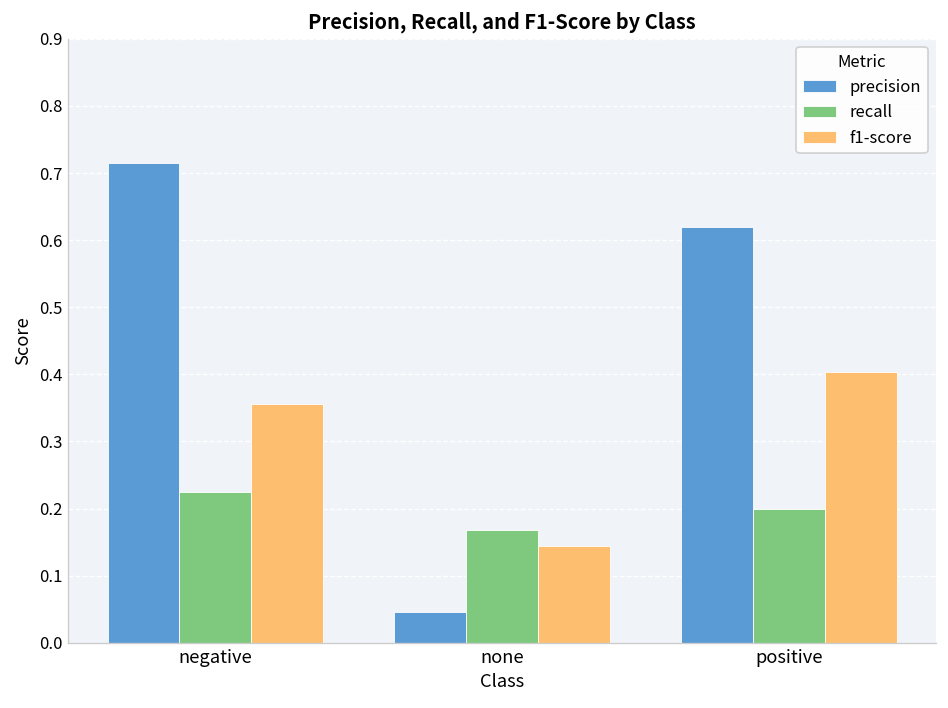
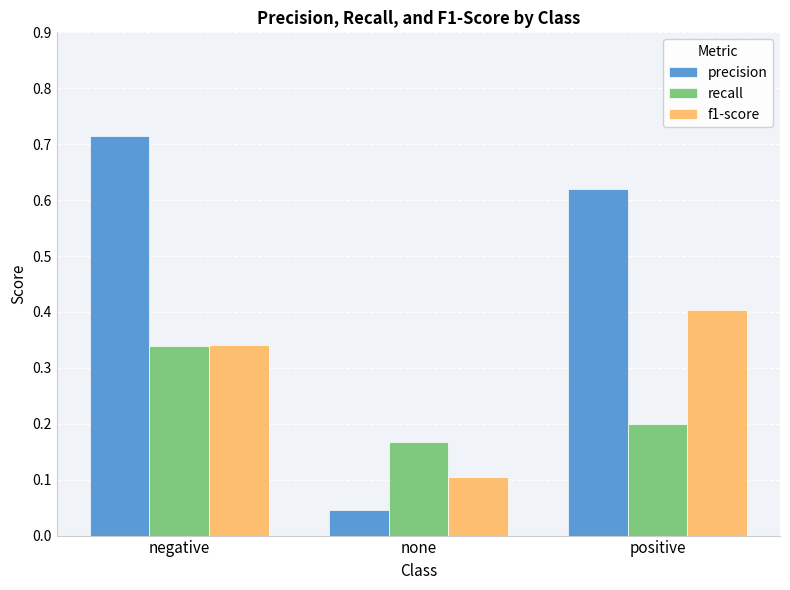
  {
    "precision": {
      "negative": 0.71,
      "none": 0.05,
      "positive": 0.62
    },
    "recall": {
-     "negative": 0.22,
+     "negative": 0.34,
      "none": 0.17,
      "positive": 0.20
    },
    "f1-score": {
-     "negative": 0.36,
-     "none": 0.14,
+     "negative": 0.34,
+     "none": 0.10,
      "positive": 0.40
    }
  }
